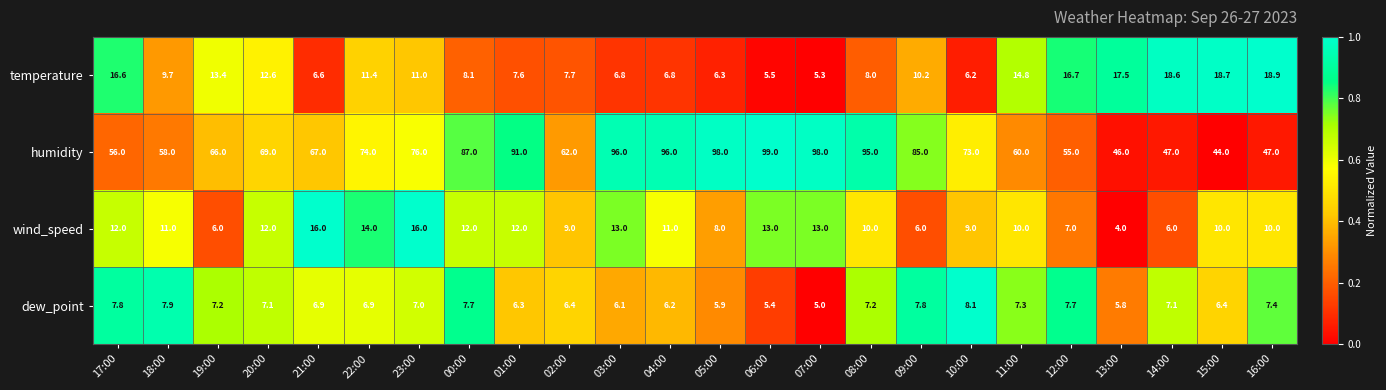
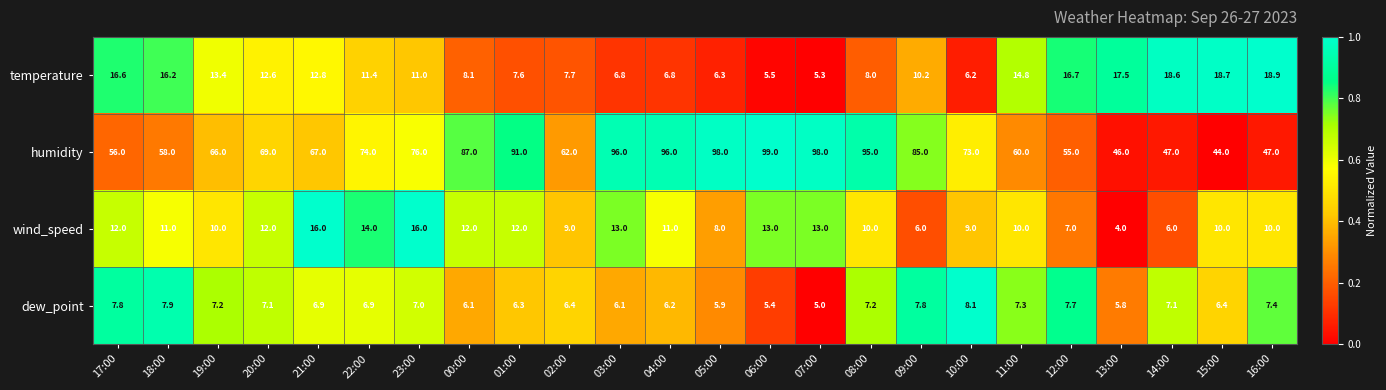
  {
    "temperature": {
      "17:00": 16.6,
-     "18:00": 9.7,
+     "18:00": 16.2,
      "19:00": 13.4,
      "20:00": 12.6,
-     "21:00": 6.6,
+     "21:00": 12.8,
      "22:00": 11.4,
      "23:00": 11.0,
      "00:00": 8.1,
      "01:00": 7.6,
      "02:00": 7.7,
      "03:00": 6.8,
      "04:00": 6.8,
      "05:00": 6.3,
      "06:00": 5.5,
      "07:00": 5.3,
      "08:00": 8.0,
      "09:00": 10.2,
      "10:00": 6.2,
      "11:00": 14.8,
      "12:00": 16.7,
      "13:00": 17.5,
      "14:00": 18.6,
      "15:00": 18.7,
      "16:00": 18.9
    },
    "humidity": {
      "17:00": 56.0,
      "18:00": 58.0,
      "19:00": 66.0,
      "20:00": 69.0,
      "21:00": 67.0,
      "22:00": 74.0,
      "23:00": 76.0,
      "00:00": 87.0,
      "01:00": 91.0,
      "02:00": 62.0,
      "03:00": 96.0,
      "04:00": 96.0,
      "05:00": 98.0,
      "06:00": 99.0,
      "07:00": 98.0,
      "08:00": 95.0,
      "09:00": 85.0,
      "10:00": 73.0,
      "11:00": 60.0,
      "12:00": 55.0,
      "13:00": 46.0,
      "14:00": 47.0,
      "15:00": 44.0,
      "16:00": 47.0
    },
    "wind_speed": {
      "17:00": 12.0,
      "18:00": 11.0,
-     "19:00": 6.0,
+     "19:00": 10.0,
      "20:00": 12.0,
      "21:00": 16.0,
      "22:00": 14.0,
      "23:00": 16.0,
      "00:00": 12.0,
      "01:00": 12.0,
      "02:00": 9.0,
      "03:00": 13.0,
      "04:00": 11.0,
      "05:00": 8.0,
      "06:00": 13.0,
      "07:00": 13.0,
      "08:00": 10.0,
      "09:00": 6.0,
      "10:00": 9.0,
      "11:00": 10.0,
      "12:00": 7.0,
      "13:00": 4.0,
      "14:00": 6.0,
      "15:00": 10.0,
      "16:00": 10.0
    },
    "dew_point": {
      "17:00": 7.8,
      "18:00": 7.9,
      "19:00": 7.2,
      "20:00": 7.1,
      "21:00": 6.9,
      "22:00": 6.9,
      "23:00": 7.0,
-     "00:00": 7.7,
+     "00:00": 6.1,
      "01:00": 6.3,
      "02:00": 6.4,
      "03:00": 6.1,
      "04:00": 6.2,
      "05:00": 5.9,
      "06:00": 5.4,
      "07:00": 5.0,
      "08:00": 7.2,
      "09:00": 7.8,
      "10:00": 8.1,
      "11:00": 7.3,
      "12:00": 7.7,
      "13:00": 5.8,
      "14:00": 7.1,
      "15:00": 6.4,
      "16:00": 7.4
    }
  }
